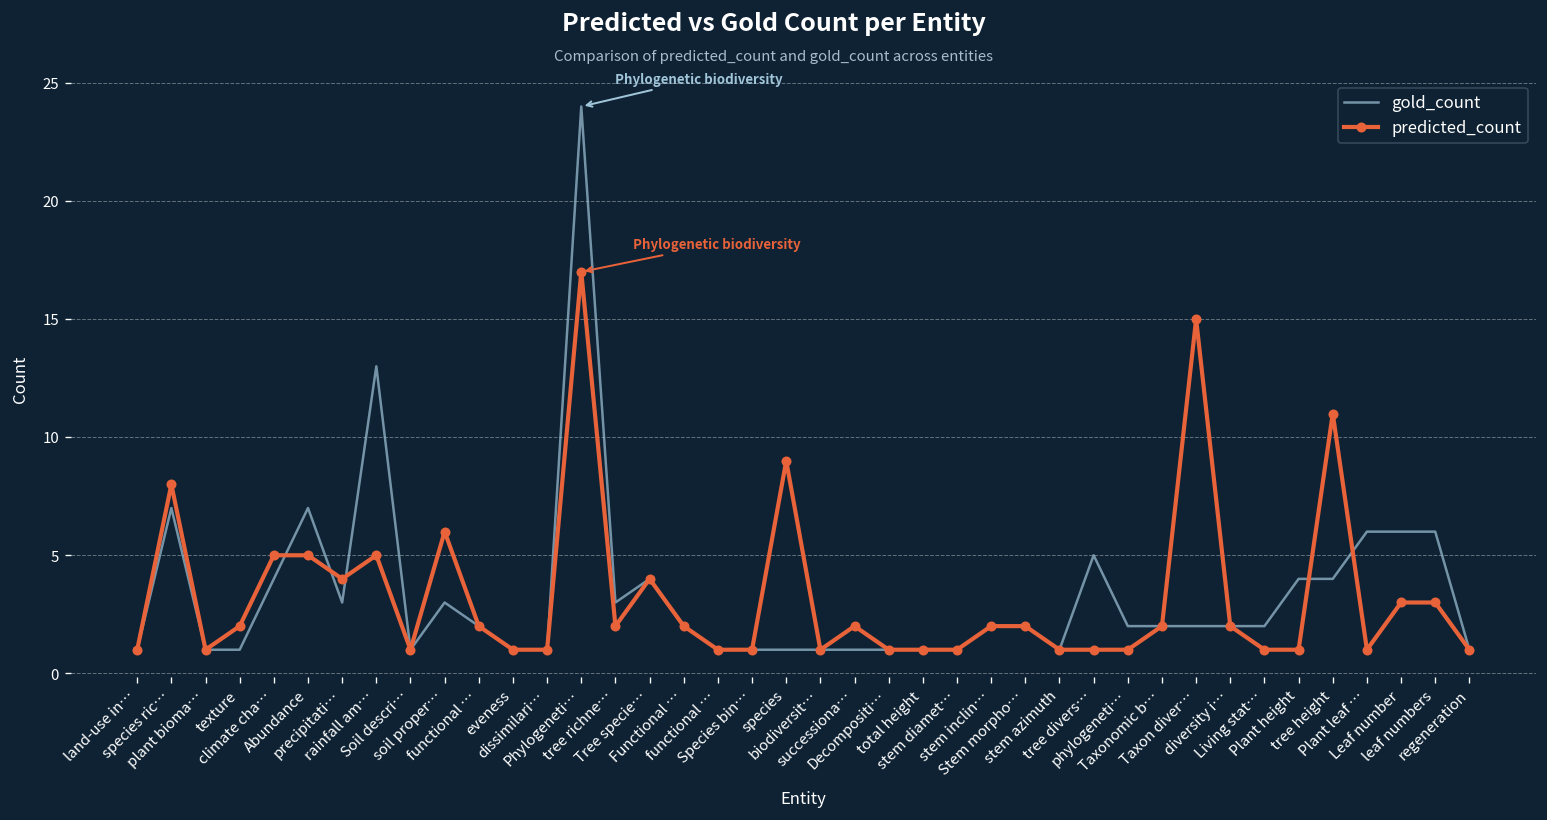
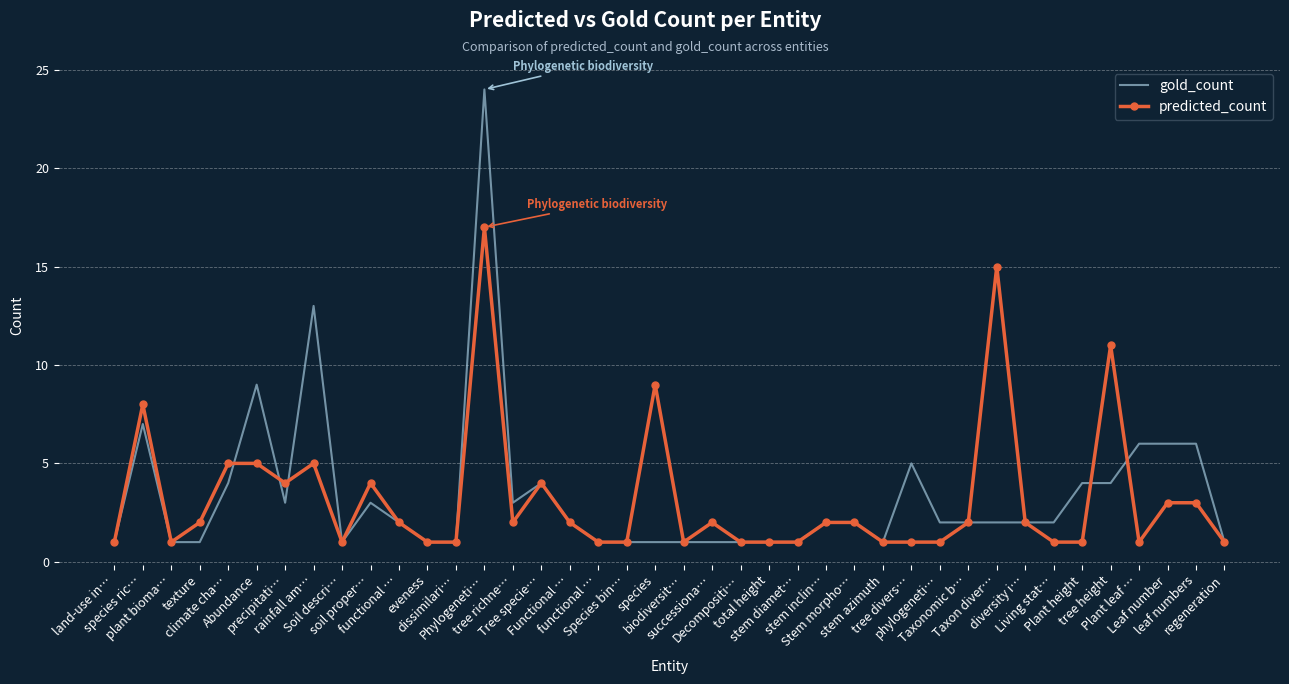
  {
    "gold_count": {
      "species ric…": 7,
      "texture": 1,
      "climate cha…": 4,
-     "Abundance": 7,
+     "Abundance": 9,
      "precipitati…": 3,
      "rainfall am…": 13,
      "soil proper…": 3,
      "Phylogeneti…": 24,
      "tree richne…": 3,
      "species": 1,
      "successiona…": 1,
      "tree divers…": 5,
      "phylogeneti…": 2,
      "Taxon diver…": 2,
      "Living stat…": 2,
      "Plant height": 4,
      "tree height": 4,
      "Plant leaf …": 6,
      "Leaf number": 6,
      "leaf numbers": 6
    },
    "predicted_count": {
      "species ric…": 8,
      "texture": 2,
      "climate cha…": 5,
      "Abundance": 5,
      "precipitati…": 4,
      "rainfall am…": 5,
-     "soil proper…": 6,
+     "soil proper…": 4,
      "Phylogeneti…": 17,
      "tree richne…": 2,
      "species": 9,
      "successiona…": 2,
      "tree divers…": 1,
      "phylogeneti…": 1,
      "Taxon diver…": 15,
      "Living stat…": 1,
      "Plant height": 1,
      "tree height": 11,
      "Plant leaf …": 1,
      "Leaf number": 3,
      "leaf numbers": 3
    }
  }
